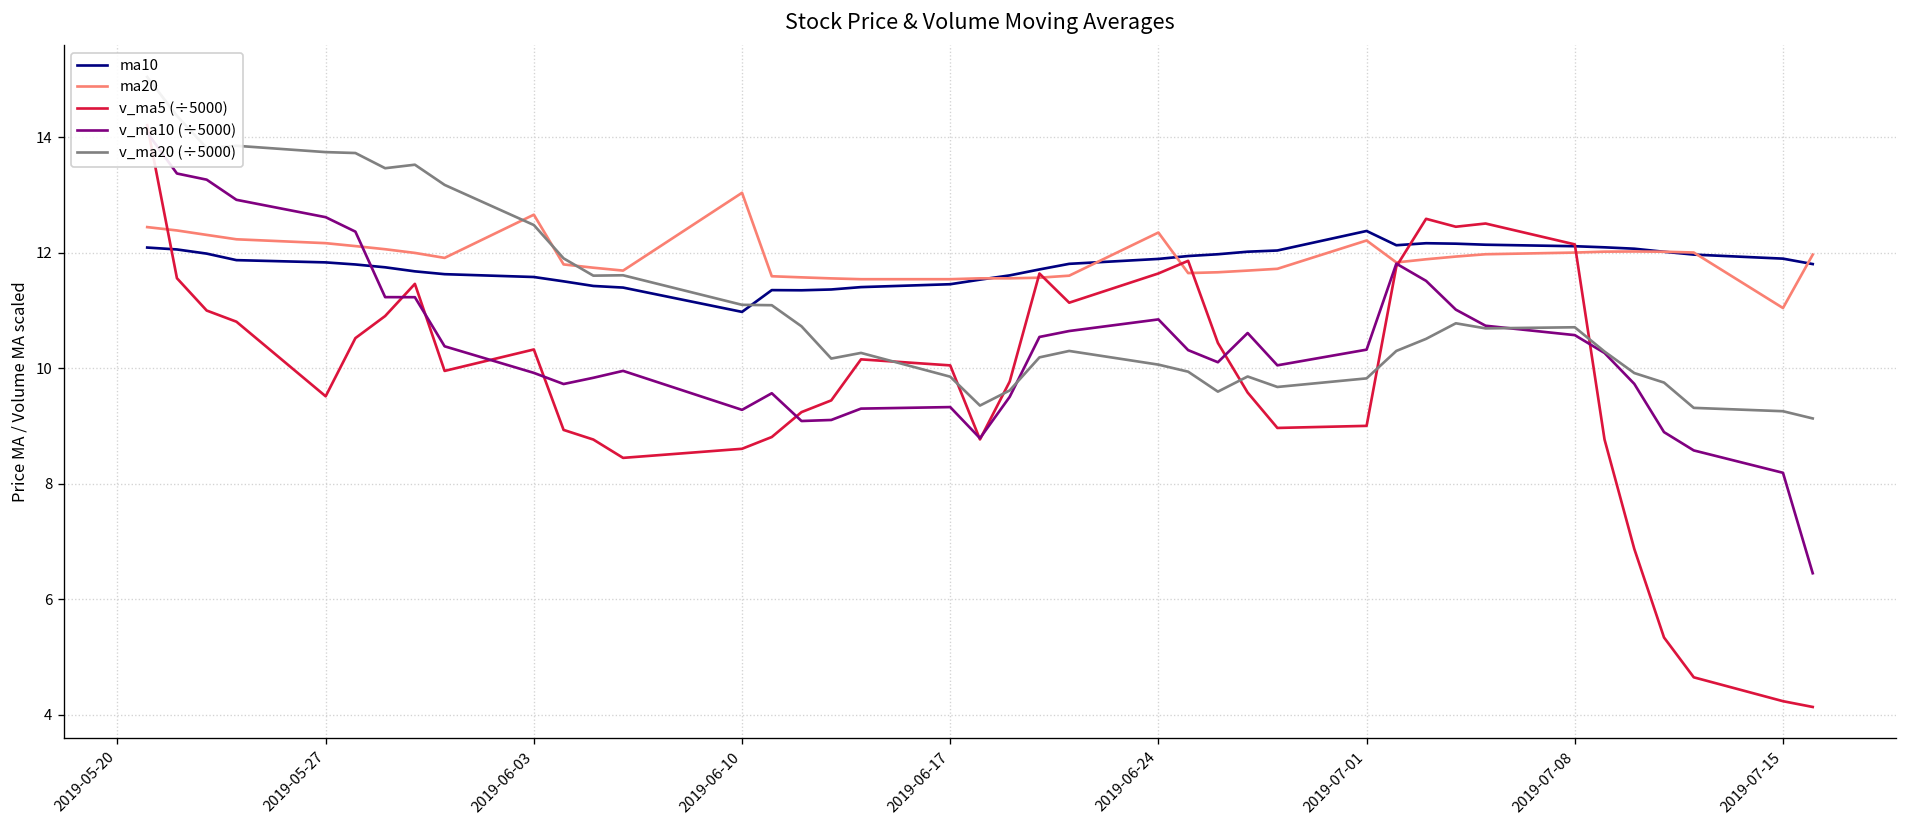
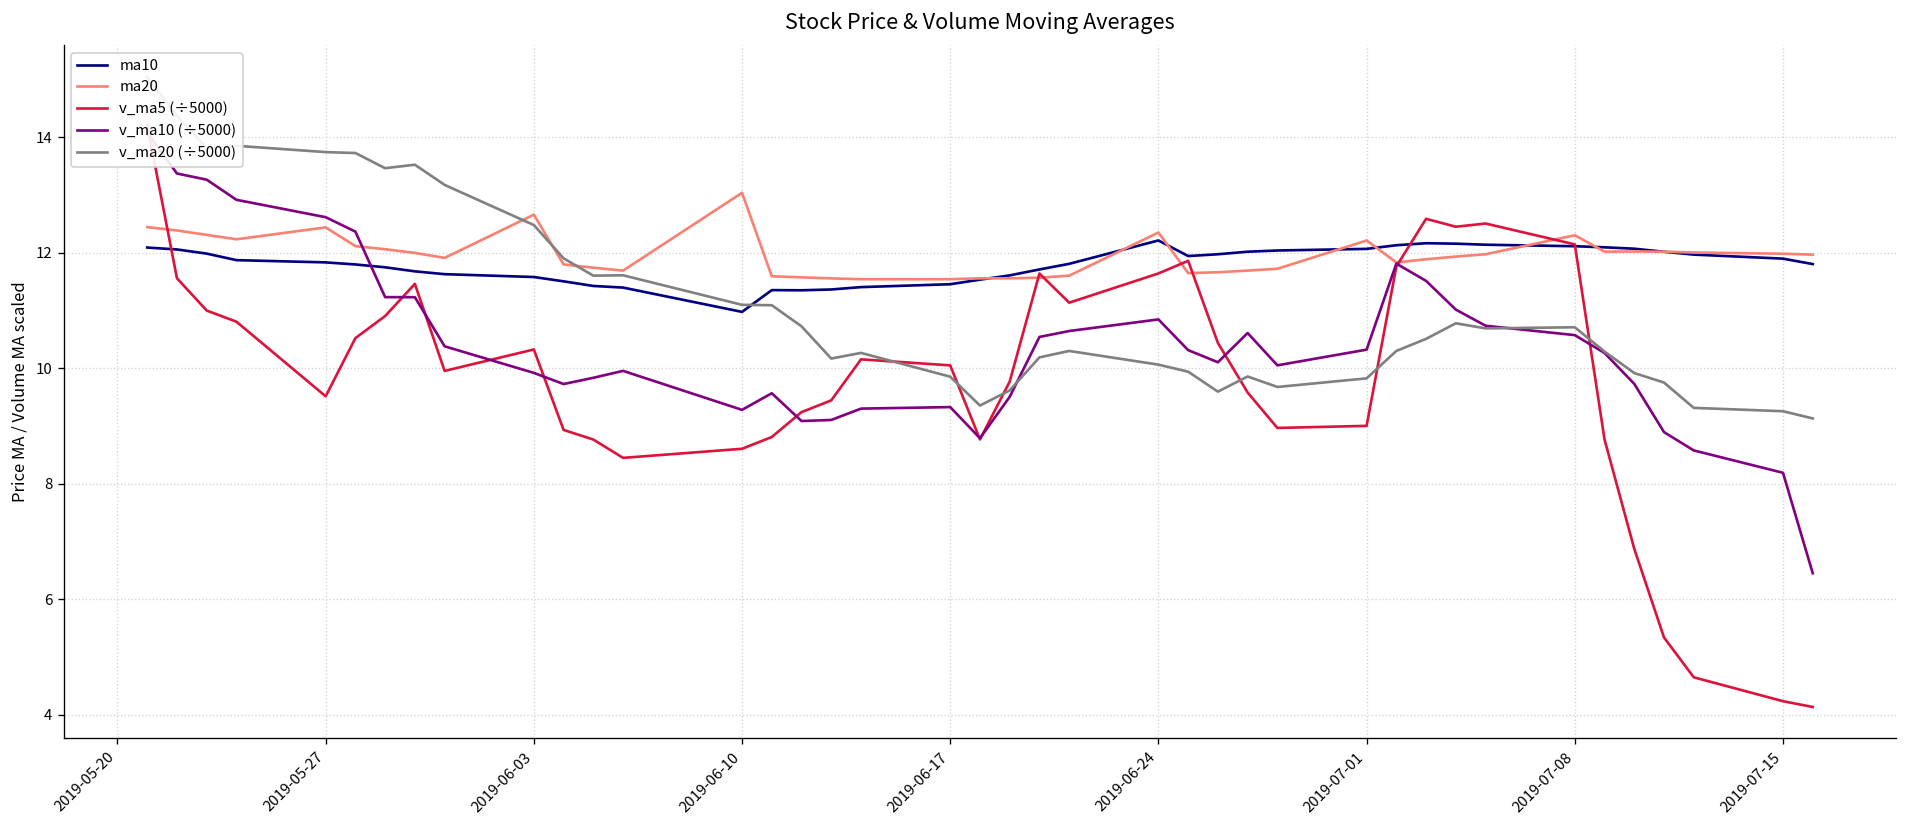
  {
    "ma10": {
      "2019-05-27": 11.8,
      "2019-06-03": 11.6,
      "2019-06-10": 11.0,
      "2019-06-17": 11.5,
-     "2019-06-24": 11.9,
-     "2019-07-01": 12.4,
+     "2019-06-24": 12.2,
+     "2019-07-01": 12.1,
      "2019-07-15": 11.9
    },
    "ma20": {
-     "2019-05-27": 12.2,
+     "2019-05-27": 12.4,
      "2019-06-03": 12.7,
      "2019-06-10": 13.0,
      "2019-06-17": 11.5,
      "2019-06-24": 12.3,
      "2019-07-01": 12.2,
-     "2019-07-08": 12.0,
-     "2019-07-15": 11.0
+     "2019-07-08": 12.3,
+     "2019-07-15": 12.0
    },
    "v_ma5 (÷5000)": {
      "2019-05-27": 9.5,
      "2019-06-03": 10.3,
      "2019-06-10": 8.6,
      "2019-06-17": 10.0,
      "2019-06-24": 11.6,
      "2019-07-01": 9.0,
      "2019-07-15": 4.2
    },
    "v_ma10 (÷5000)": {
      "2019-05-27": 12.6,
      "2019-06-03": 9.9,
      "2019-06-10": 9.3,
      "2019-06-17": 9.3,
      "2019-06-24": 10.8,
      "2019-07-01": 10.3,
      "2019-07-08": 10.6,
      "2019-07-15": 8.2
    },
    "v_ma20 (÷5000)": {
      "2019-05-27": 13.7,
      "2019-06-03": 12.5,
      "2019-06-10": 11.1,
      "2019-06-17": 9.9,
      "2019-06-24": 10.1,
      "2019-07-01": 9.8,
      "2019-07-08": 10.7,
      "2019-07-15": 9.3
    }
  }
